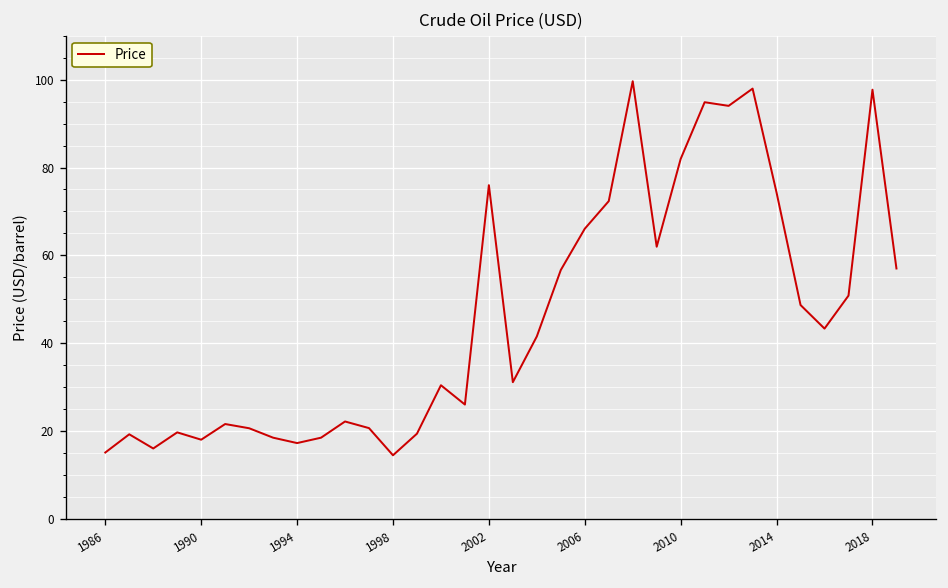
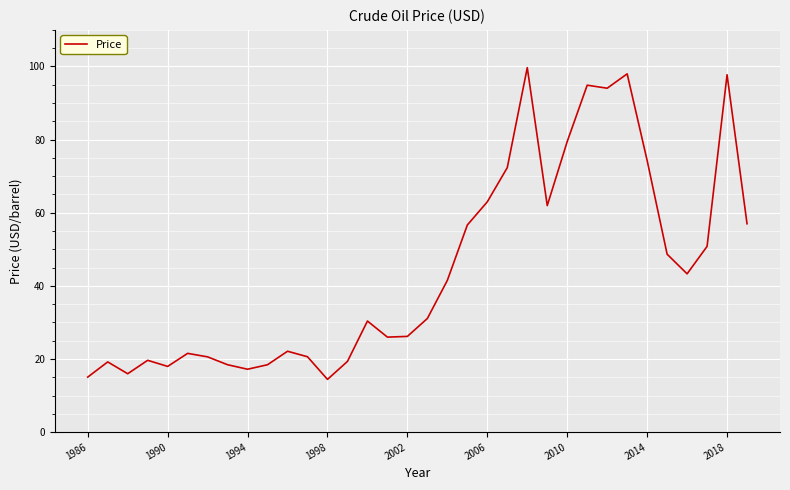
  {
    "1986": 15,
    "1990": 18,
    "1994": 17,
    "1998": 14,
-   "2002": 76,
-   "2006": 66,
-   "2010": 82,
+   "2002": 26,
+   "2006": 63,
+   "2010": 79,
    "2014": 74,
    "2018": 98
  }
